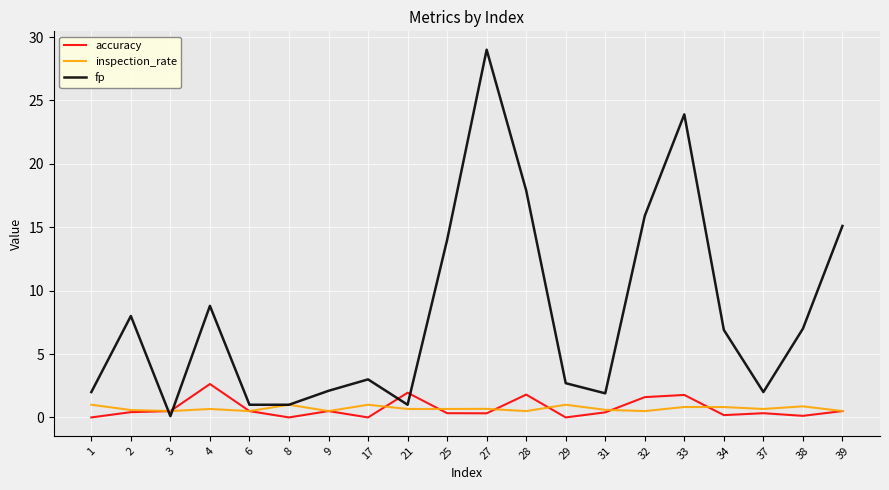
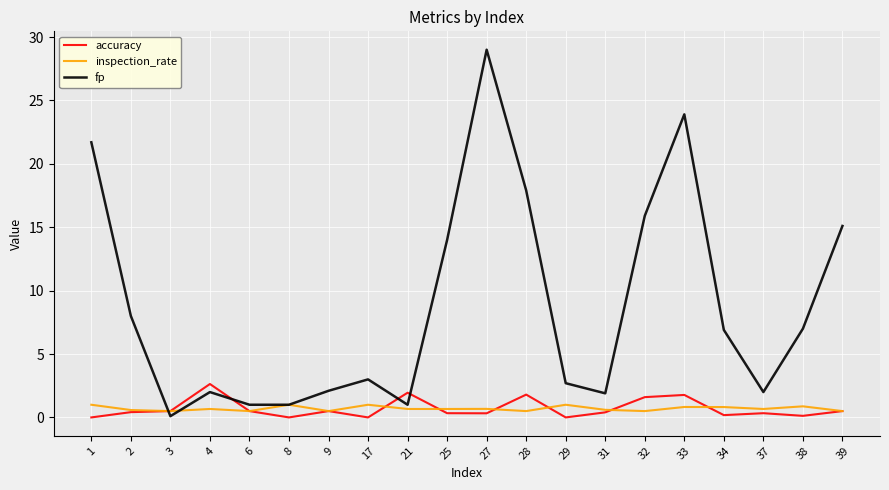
  {
    "accuracy": {
      "1": 0.0,
      "4": 2.6,
      "8": 0.0,
      "17": 0.0,
      "21": 1.9,
      "25": 0.3,
      "27": 0.3,
      "28": 1.8,
      "29": 0.0,
      "31": 0.4,
      "32": 1.6,
      "33": 1.8,
      "34": 0.2,
      "37": 0.3,
      "38": 0.1
    },
    "inspection_rate": {
      "1": 1.0,
      "4": 0.7,
      "17": 1.0,
      "21": 0.7,
      "25": 0.7,
      "27": 0.7,
      "28": 0.5,
      "29": 1.0,
      "31": 0.6,
      "32": 0.5,
      "33": 0.8,
      "34": 0.8,
      "37": 0.7,
      "38": 0.9
    },
    "fp": {
-     "1": 2.0,
+     "1": 21.7,
      "2": 8.0,
      "3": 0.1,
-     "4": 8.8,
+     "4": 2.0,
      "6": 1.0,
      "9": 2.1,
      "17": 3.0,
      "21": 1.0,
      "25": 14.0,
      "27": 29.0,
      "28": 17.9,
      "29": 2.7,
      "31": 1.9,
      "32": 15.9,
      "33": 23.9,
      "34": 6.9,
      "37": 2.0,
      "38": 7.0,
      "39": 15.1
    }
  }
